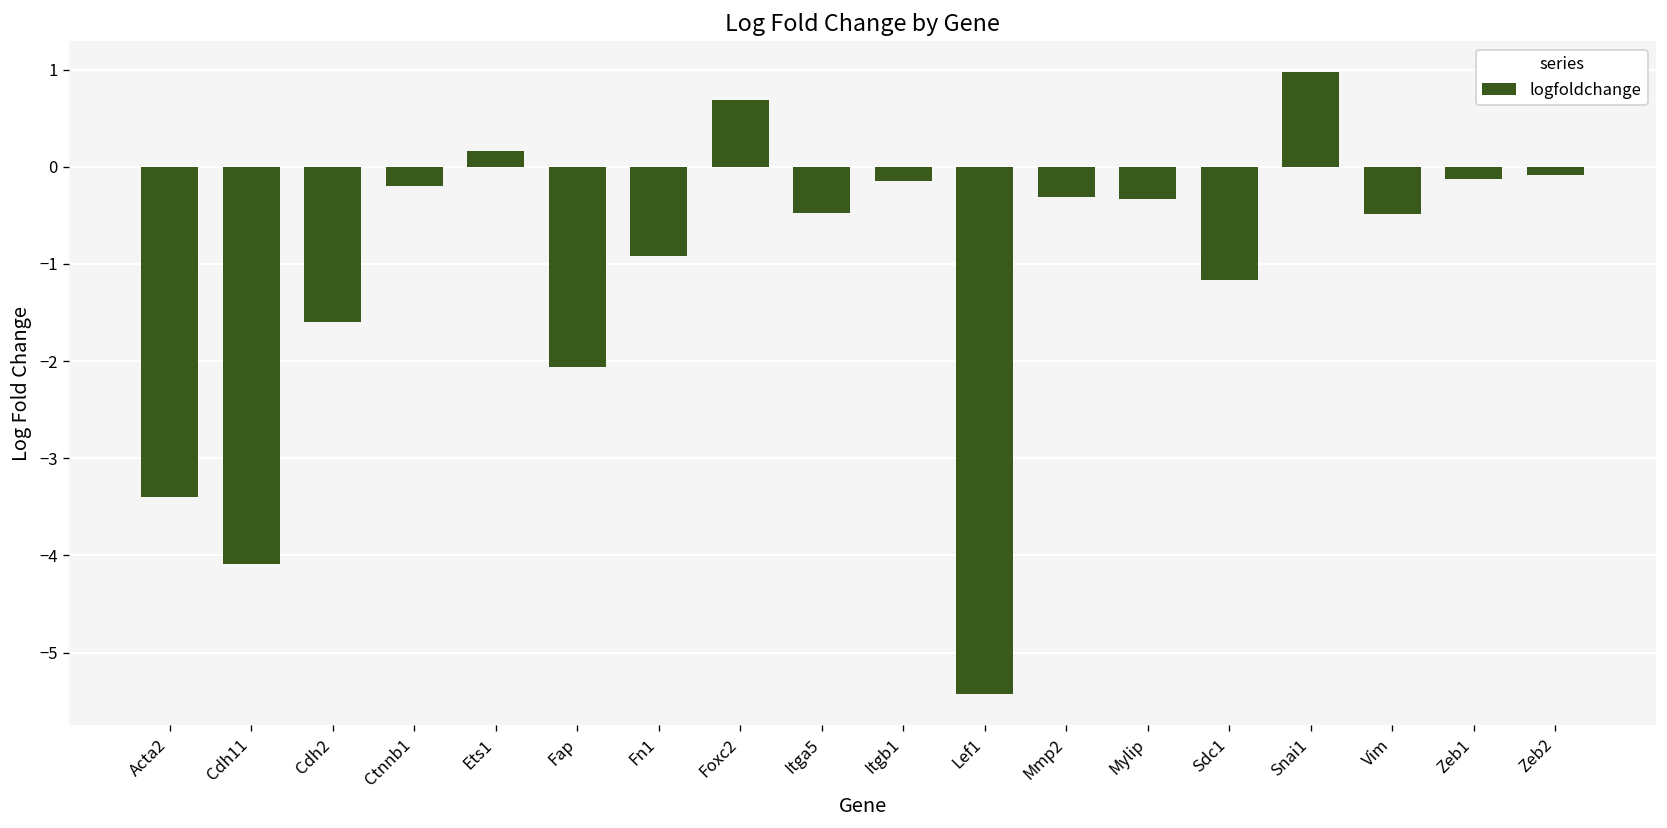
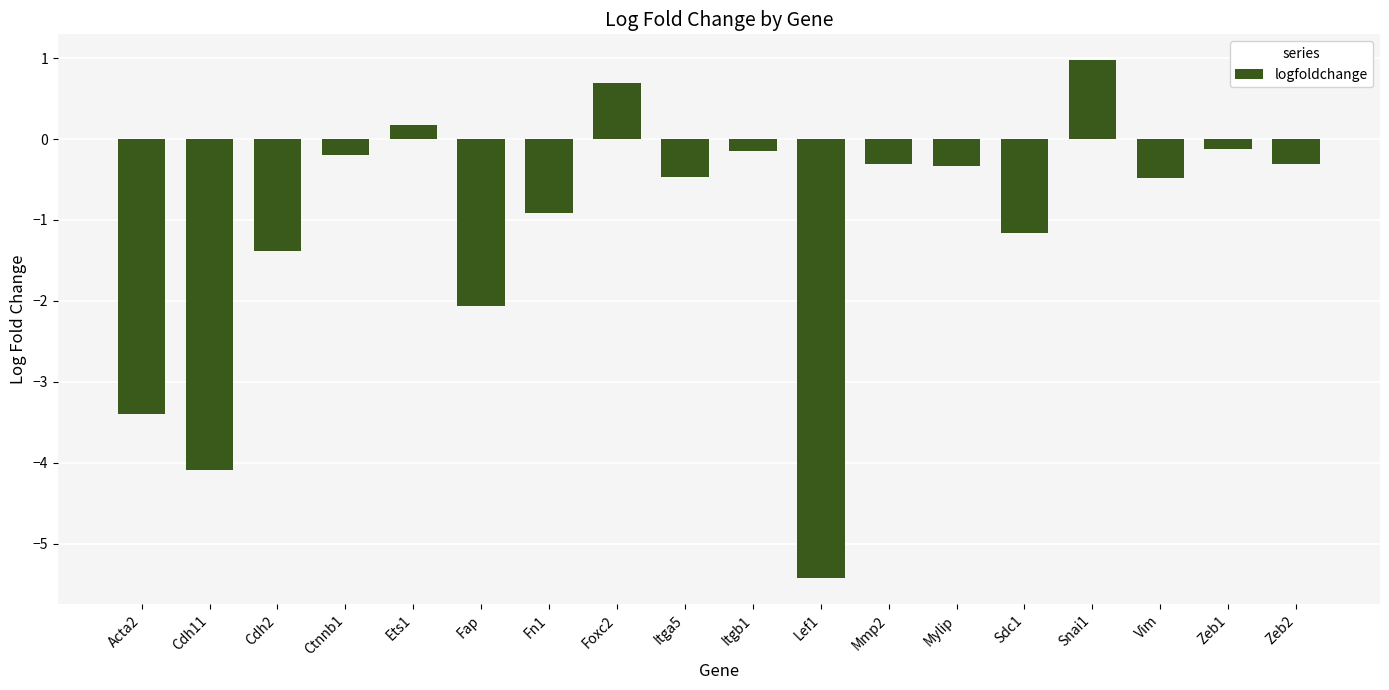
  {
    "Acta2": -3.4,
    "Cdh11": -4.1,
-   "Cdh2": -1.6,
+   "Cdh2": -1.4,
    "Ctnnb1": -0.2,
    "Ets1": 0.2,
    "Fap": -2.1,
    "Fn1": -0.9,
    "Foxc2": 0.7,
    "Itga5": -0.5,
    "Itgb1": -0.1,
    "Lef1": -5.4,
    "Mmp2": -0.3,
    "Mylip": -0.3,
    "Sdc1": -1.2,
    "Snai1": 1.0,
    "Vim": -0.5,
    "Zeb1": -0.1,
-   "Zeb2": -0.1
+   "Zeb2": -0.3
  }
